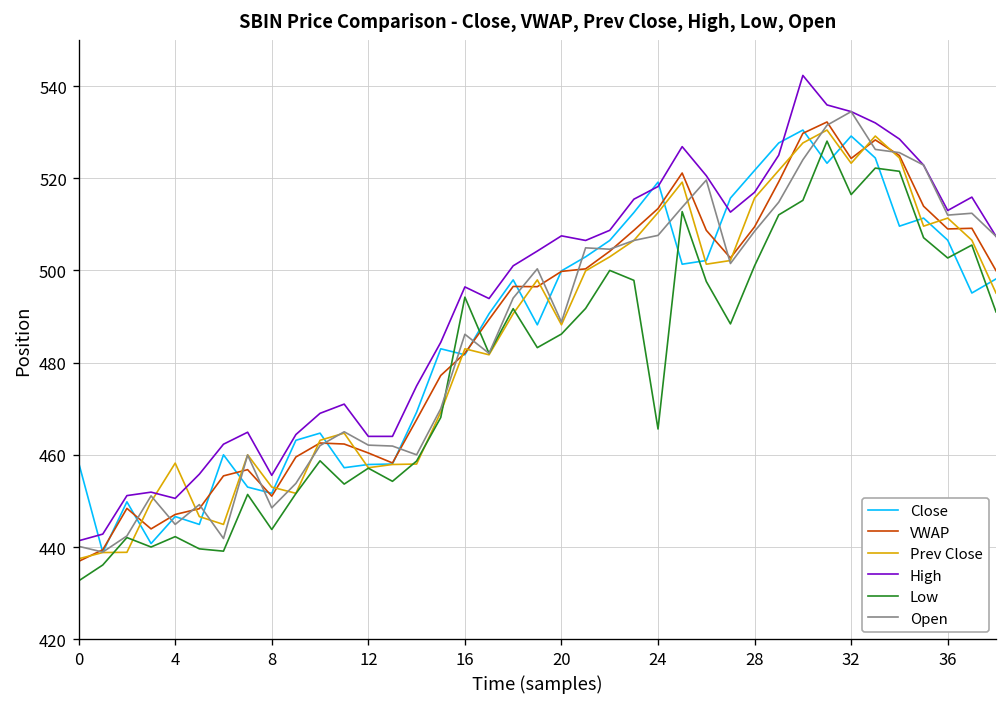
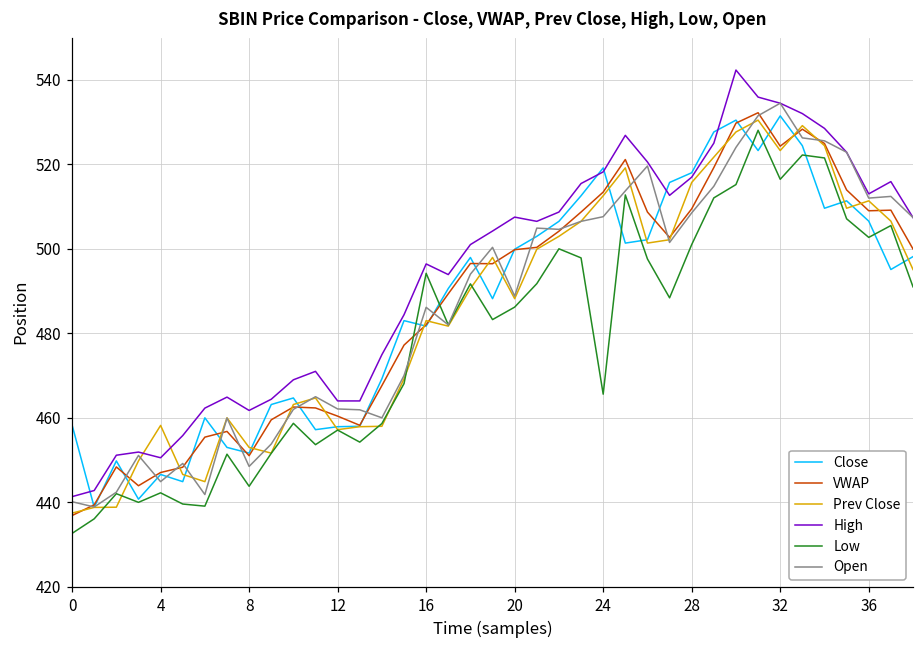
  {
    "Close": {
      "0": 458,
      "12": 458,
      "24": 519,
-     "28": 522,
-     "32": 529,
+     "28": 518,
+     "32": 531,
      "36": 507
    },
    "VWAP": {
      "12": 460,
      "24": 513,
      "28": 509,
      "32": 524,
      "36": 509
    },
    "Prev Close": {
      "4": 458,
      "8": 453,
      "16": 483,
      "24": 513,
      "28": 516,
      "32": 523
    },
    "High": {
      "0": 441,
      "4": 451,
-     "8": 456,
+     "8": 462,
      "12": 464,
      "16": 496,
      "20": 508,
      "24": 518,
      "28": 517,
      "36": 513
    },
    "Low": {
      "0": 433,
      "4": 442,
      "8": 444,
      "16": 494,
      "20": 486,
      "24": 466,
      "28": 501,
      "32": 516,
      "36": 503
    },
    "Open": {
      "0": 440,
      "4": 445,
      "8": 449,
      "12": 462,
      "16": 486,
      "24": 508,
      "28": 509
    }
  }
